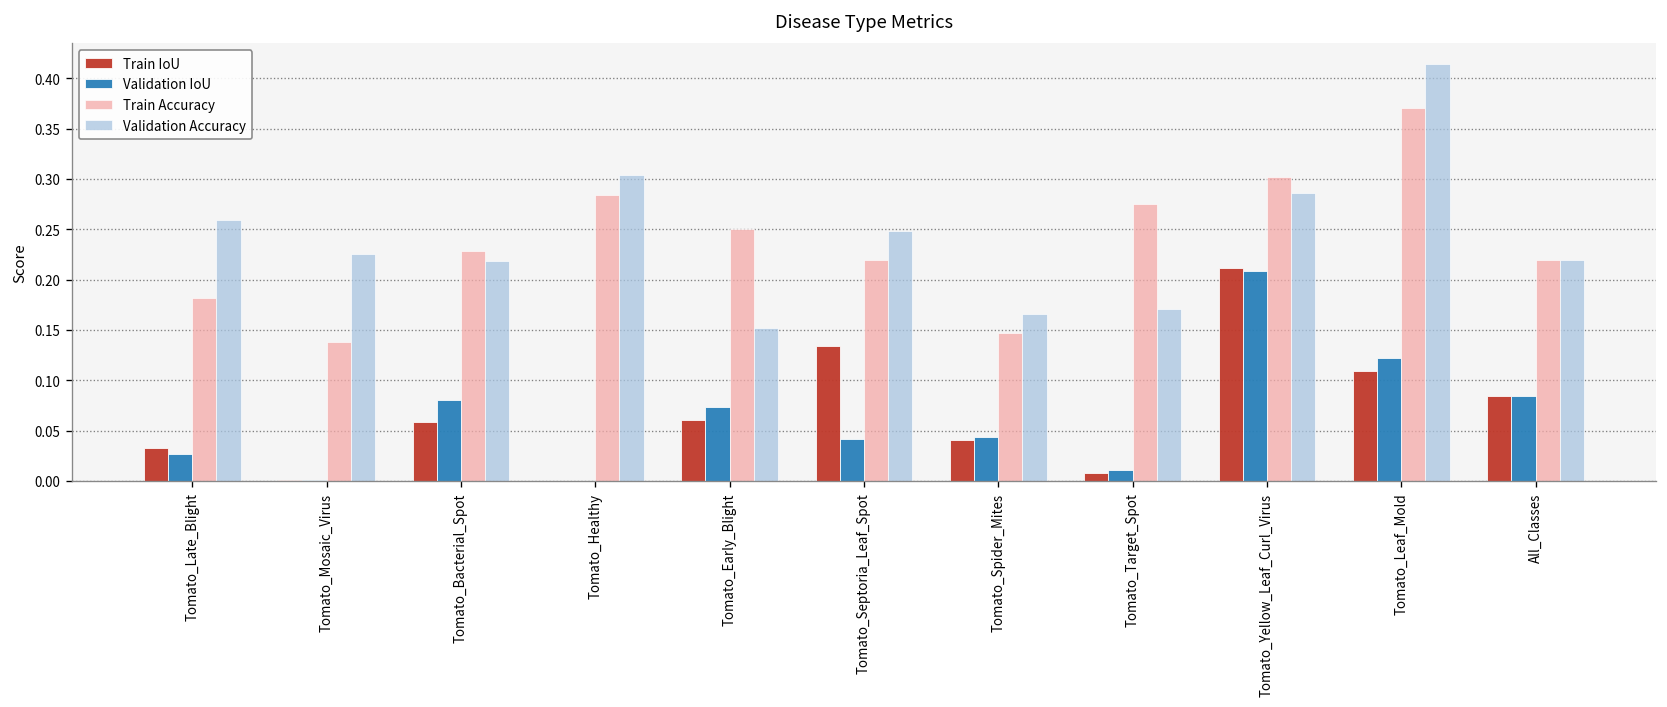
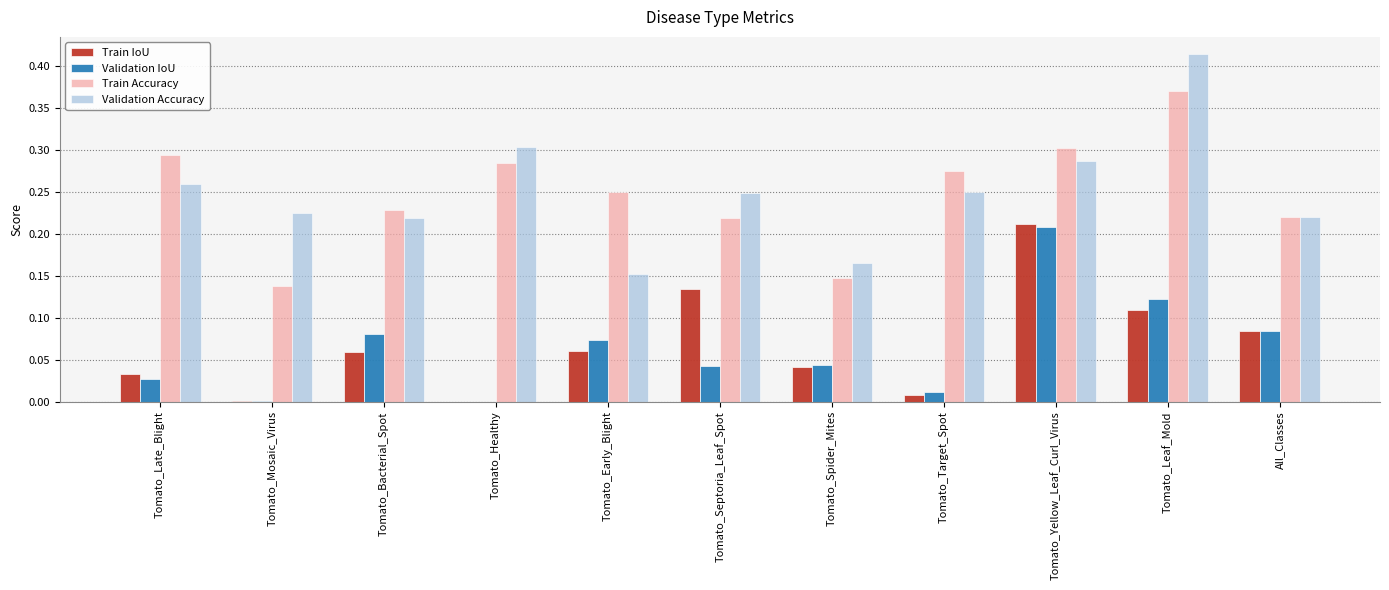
  {
    "Train IoU": {
      "Tomato_Late_Blight": 0.03,
      "Tomato_Bacterial_Spot": 0.06,
      "Tomato_Healthy": 0.00,
      "Tomato_Early_Blight": 0.06,
      "Tomato_Septoria_Leaf_Spot": 0.13,
      "Tomato_Spider_Mites": 0.04,
      "Tomato_Target_Spot": 0.01,
      "Tomato_Yellow_Leaf_Curl_Virus": 0.21,
      "Tomato_Leaf_Mold": 0.11,
      "All_Classes": 0.08
    },
    "Validation IoU": {
      "Tomato_Late_Blight": 0.03,
      "Tomato_Bacterial_Spot": 0.08,
      "Tomato_Healthy": 0.00,
      "Tomato_Early_Blight": 0.07,
      "Tomato_Septoria_Leaf_Spot": 0.04,
      "Tomato_Spider_Mites": 0.04,
      "Tomato_Target_Spot": 0.01,
      "Tomato_Yellow_Leaf_Curl_Virus": 0.21,
      "Tomato_Leaf_Mold": 0.12,
      "All_Classes": 0.08
    },
    "Train Accuracy": {
-     "Tomato_Late_Blight": 0.18,
+     "Tomato_Late_Blight": 0.29,
      "Tomato_Mosaic_Virus": 0.14,
      "Tomato_Bacterial_Spot": 0.23,
      "Tomato_Healthy": 0.28,
      "Tomato_Early_Blight": 0.25,
      "Tomato_Septoria_Leaf_Spot": 0.22,
      "Tomato_Spider_Mites": 0.15,
      "Tomato_Target_Spot": 0.28,
      "Tomato_Yellow_Leaf_Curl_Virus": 0.30,
      "Tomato_Leaf_Mold": 0.37,
      "All_Classes": 0.22
    },
    "Validation Accuracy": {
      "Tomato_Late_Blight": 0.26,
      "Tomato_Mosaic_Virus": 0.23,
      "Tomato_Bacterial_Spot": 0.22,
      "Tomato_Healthy": 0.30,
      "Tomato_Early_Blight": 0.15,
      "Tomato_Septoria_Leaf_Spot": 0.25,
      "Tomato_Spider_Mites": 0.17,
-     "Tomato_Target_Spot": 0.17,
+     "Tomato_Target_Spot": 0.25,
      "Tomato_Yellow_Leaf_Curl_Virus": 0.29,
      "Tomato_Leaf_Mold": 0.41,
      "All_Classes": 0.22
    }
  }
